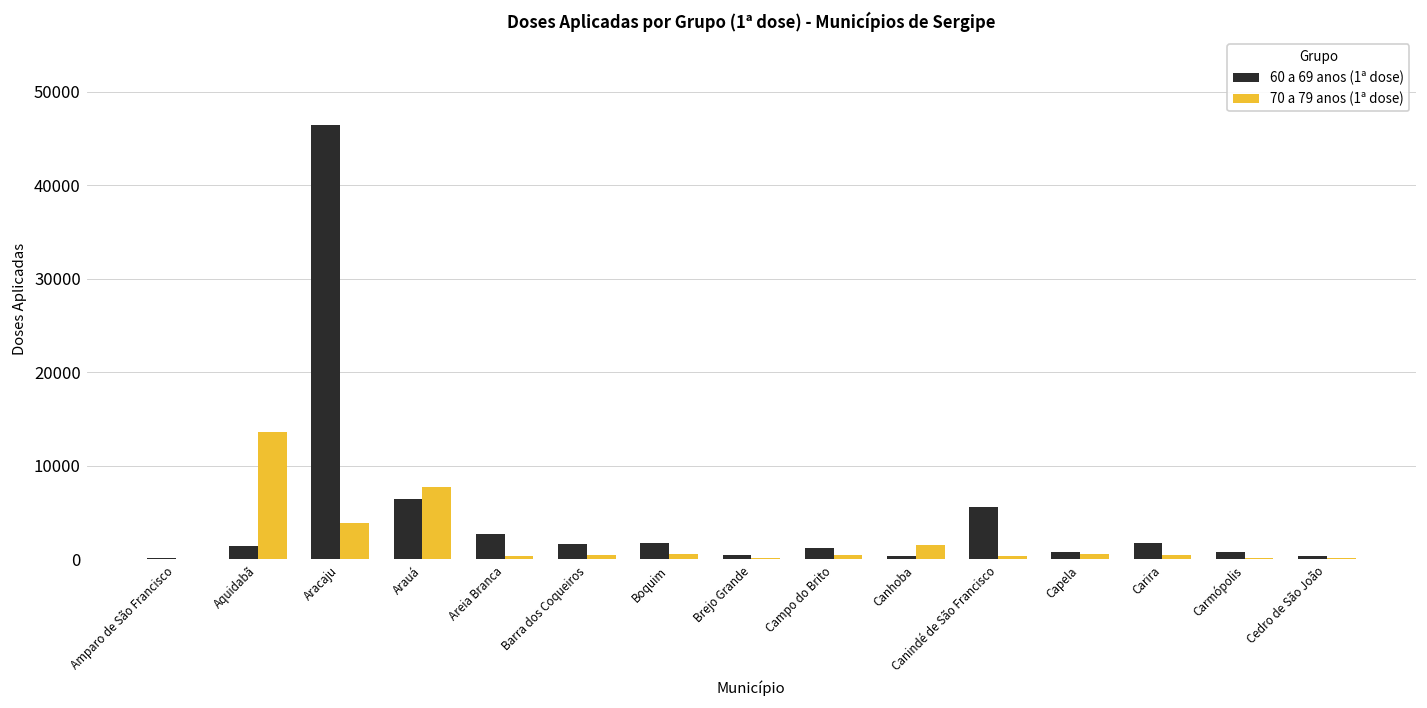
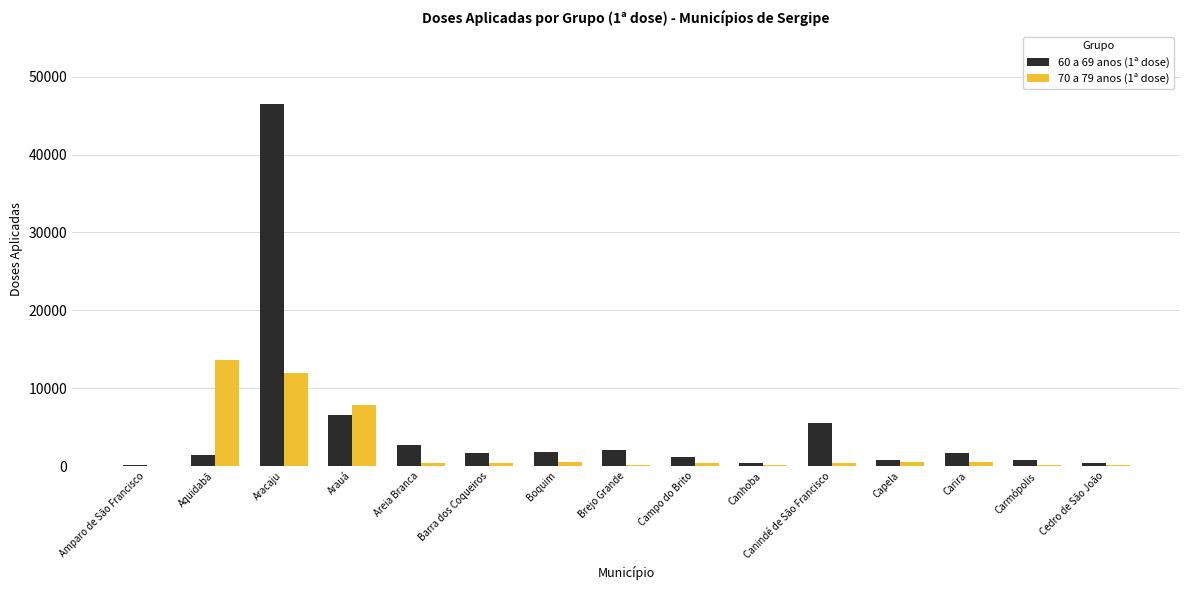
  {
    "60 a 69 anos (1ª dose)": {
      "Aquidabã": 1000,
      "Aracaju": 47000,
      "Arauá": 7000,
      "Areia Branca": 3000,
      "Barra dos Coqueiros": 2000,
      "Boquim": 2000,
-     "Brejo Grande": 0,
+     "Brejo Grande": 2000,
      "Campo do Brito": 1000,
      "Canhoba": 0,
      "Canindé de São Francisco": 6000,
      "Capela": 1000,
      "Carira": 2000,
      "Carmópolis": 1000,
      "Cedro de São João": 0
    },
    "70 a 79 anos (1ª dose)": {
      "Aquidabã": 14000,
-     "Aracaju": 4000,
+     "Aracaju": 12000,
      "Arauá": 8000,
      "Areia Branca": 0,
      "Barra dos Coqueiros": 0,
      "Boquim": 1000,
      "Campo do Brito": 0,
-     "Canhoba": 2000,
+     "Canhoba": 0,
      "Canindé de São Francisco": 0,
      "Capela": 1000,
      "Carira": 1000
    }
  }
